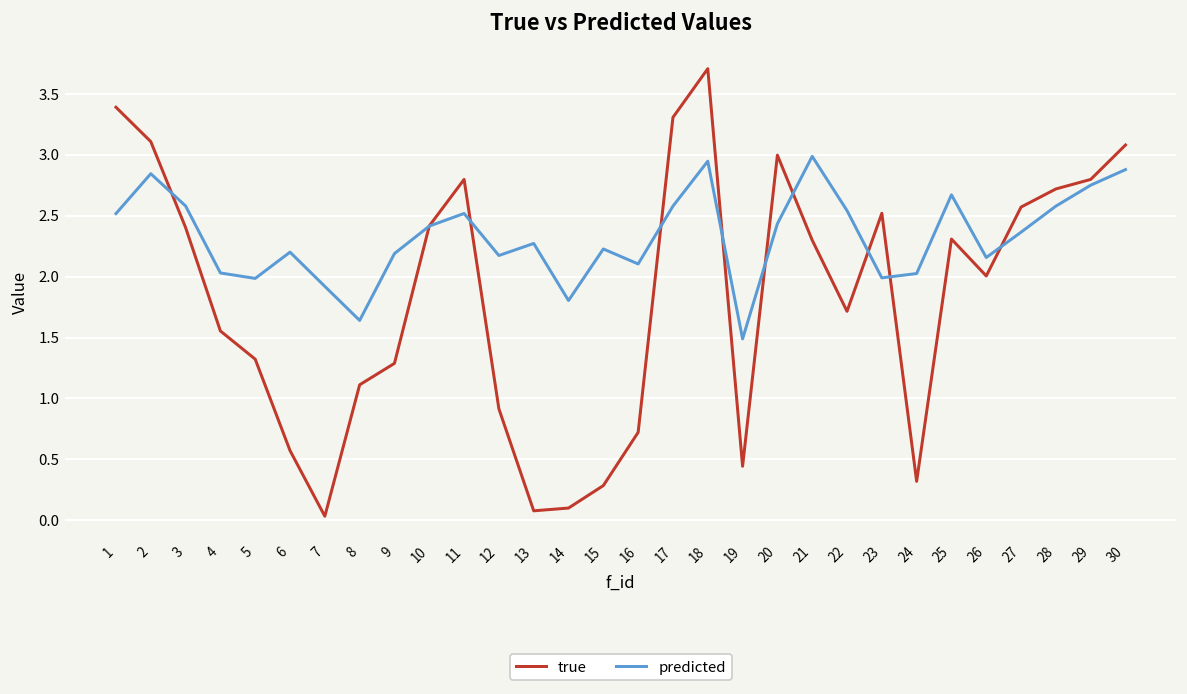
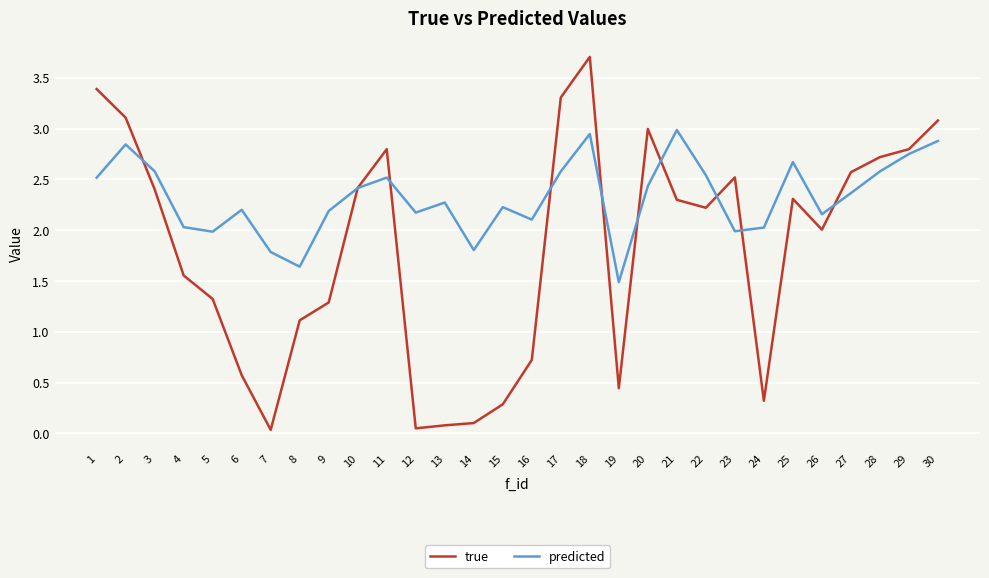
  {
    "true": {
      "1": 3.39,
      "2": 3.11,
      "3": 2.40,
      "4": 1.55,
      "5": 1.32,
      "6": 0.57,
      "7": 0.03,
      "8": 1.11,
      "9": 1.29,
      "11": 2.80,
-     "12": 0.91,
+     "12": 0.05,
      "13": 0.08,
      "14": 0.10,
      "15": 0.29,
      "16": 0.72,
      "17": 3.31,
      "18": 3.71,
      "19": 0.44,
      "20": 3.00,
      "21": 2.30,
-     "22": 1.71,
+     "22": 2.22,
      "23": 2.52,
      "24": 0.32,
      "25": 2.31,
      "26": 2.01,
      "27": 2.57,
      "28": 2.72,
      "29": 2.80,
      "30": 3.08
    },
    "predicted": {
      "1": 2.52,
      "2": 2.84,
      "3": 2.58,
      "4": 2.03,
      "5": 1.98,
      "6": 2.20,
-     "7": 1.92,
+     "7": 1.78,
      "8": 1.64,
      "9": 2.19,
      "11": 2.52,
      "12": 2.17,
      "13": 2.27,
      "14": 1.80,
      "15": 2.23,
      "16": 2.10,
      "17": 2.58,
      "18": 2.95,
      "19": 1.49,
      "20": 2.43,
      "21": 2.99,
      "22": 2.54,
      "23": 1.99,
      "24": 2.02,
      "25": 2.67,
      "26": 2.16,
      "27": 2.36,
      "28": 2.58,
      "29": 2.75,
      "30": 2.88
    }
  }
